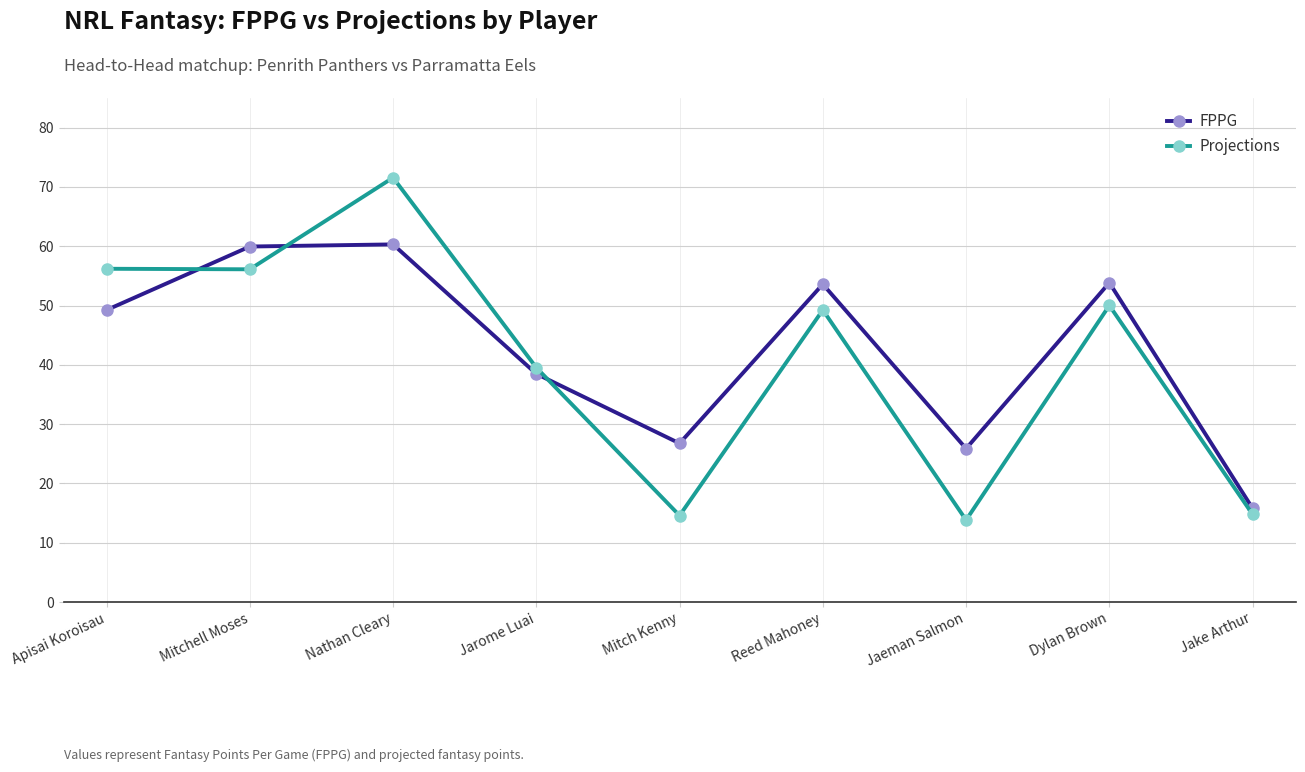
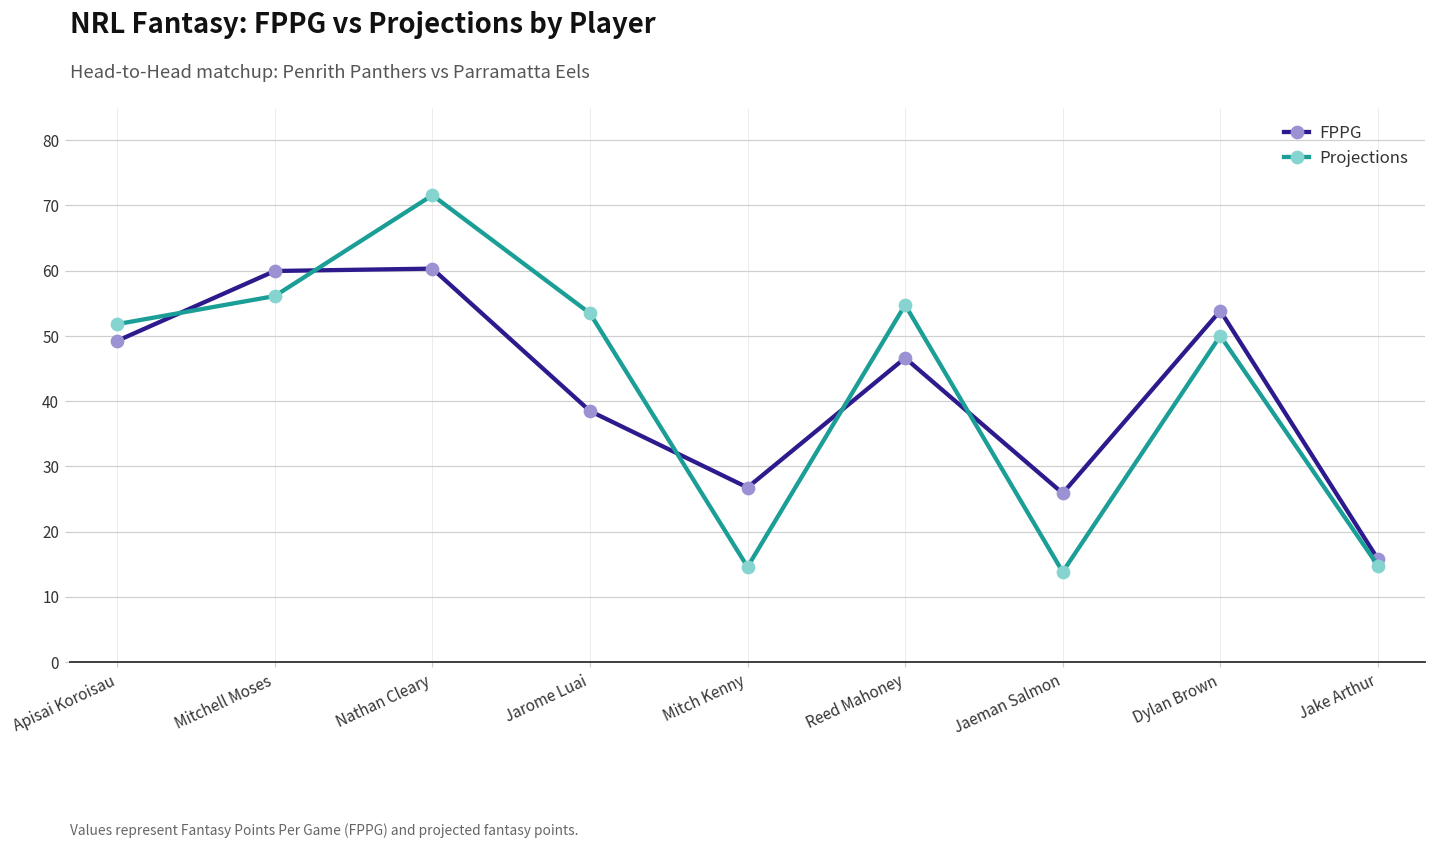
  {
    "FPPG": {
      "Apisai Koroisau": 49,
      "Mitchell Moses": 60,
      "Nathan Cleary": 60,
      "Jarome Luai": 38,
      "Mitch Kenny": 27,
-     "Reed Mahoney": 54,
+     "Reed Mahoney": 47,
      "Jaeman Salmon": 26,
      "Dylan Brown": 54,
      "Jake Arthur": 16
    },
    "Projections": {
-     "Apisai Koroisau": 56,
+     "Apisai Koroisau": 52,
      "Mitchell Moses": 56,
      "Nathan Cleary": 72,
-     "Jarome Luai": 40,
+     "Jarome Luai": 53,
      "Mitch Kenny": 15,
-     "Reed Mahoney": 49,
+     "Reed Mahoney": 55,
      "Jaeman Salmon": 14,
      "Dylan Brown": 50,
      "Jake Arthur": 15
    }
  }
